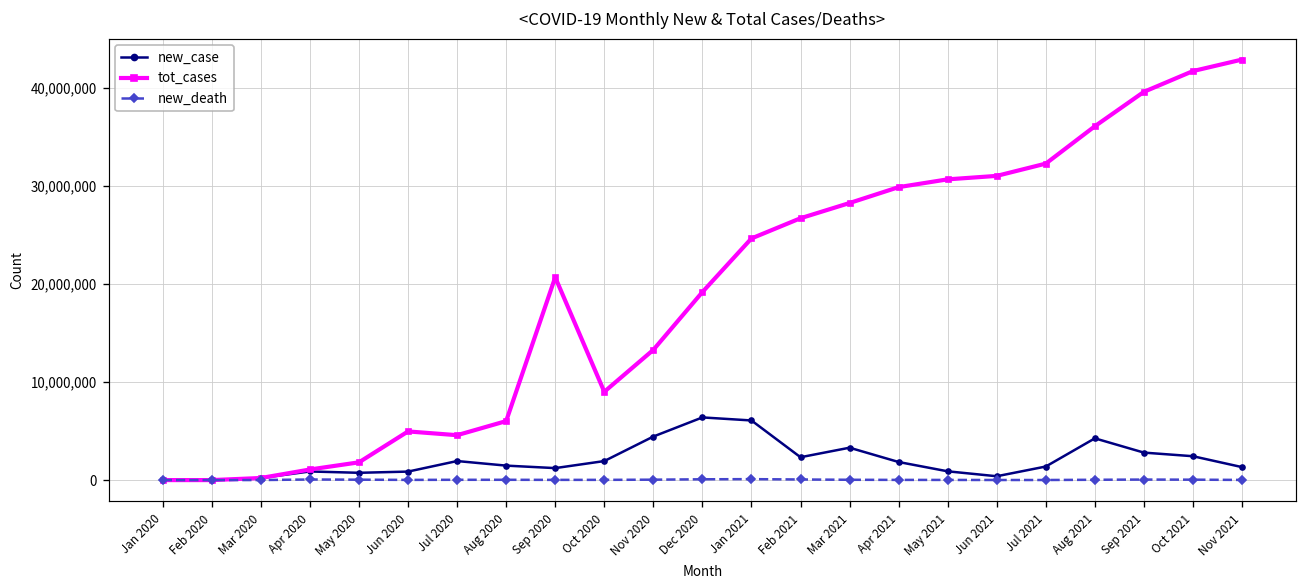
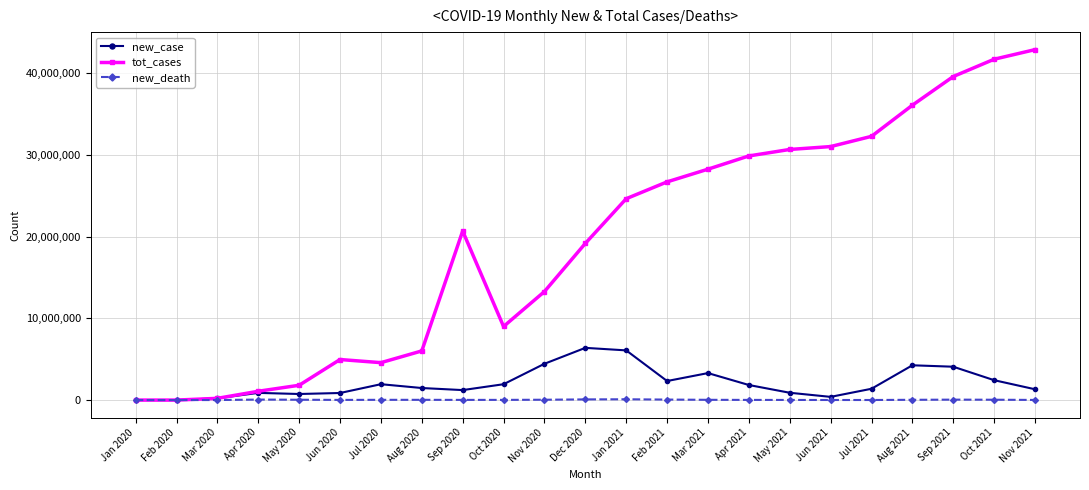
  {
    "new_case": {
      "May 2020": "1,000,000",
      "Jun 2020": "1,000,000",
      "Jul 2020": "2,000,000",
      "Aug 2020": "1,000,000",
      "Sep 2020": "1,000,000",
      "Oct 2020": "2,000,000",
      "Nov 2020": "4,000,000",
      "Dec 2020": "6,000,000",
      "Jan 2021": "6,000,000",
      "Feb 2021": "2,000,000",
      "Mar 2021": "3,000,000",
      "Apr 2021": "2,000,000",
      "May 2021": "1,000,000",
      "Jun 2021": "0",
      "Jul 2021": "1,000,000",
      "Aug 2021": "4,000,000",
-     "Sep 2021": "3,000,000",
+     "Sep 2021": "4,000,000",
      "Oct 2021": "2,000,000",
      "Nov 2021": "1,000,000"
    },
    "tot_cases": {
      "May 2020": "2,000,000",
      "Jun 2020": "5,000,000",
      "Jul 2020": "5,000,000",
      "Aug 2020": "6,000,000",
      "Sep 2020": "21,000,000",
      "Oct 2020": "9,000,000",
      "Nov 2020": "13,000,000",
      "Dec 2020": "19,000,000",
      "Jan 2021": "25,000,000",
      "Feb 2021": "27,000,000",
      "Mar 2021": "28,000,000",
      "Apr 2021": "30,000,000",
      "May 2021": "31,000,000",
      "Jun 2021": "31,000,000",
      "Jul 2021": "32,000,000",
      "Aug 2021": "36,000,000",
      "Sep 2021": "40,000,000",
      "Oct 2021": "42,000,000",
      "Nov 2021": "43,000,000"
    },
    "new_death": {
      "Apr 2020": "0",
      "May 2020": "0",
      "Jun 2020": "0",
      "Jul 2020": "0",
      "Aug 2020": "0",
      "Sep 2020": "0",
      "Oct 2020": "0",
      "Nov 2020": "0",
      "Dec 2020": "0",
      "Jan 2021": "0",
      "Feb 2021": "0",
      "Mar 2021": "0",
      "Apr 2021": "0",
      "May 2021": "0",
      "Jun 2021": "0",
      "Jul 2021": "0",
      "Aug 2021": "0",
      "Sep 2021": "0",
      "Oct 2021": "0",
      "Nov 2021": "0"
    }
  }
